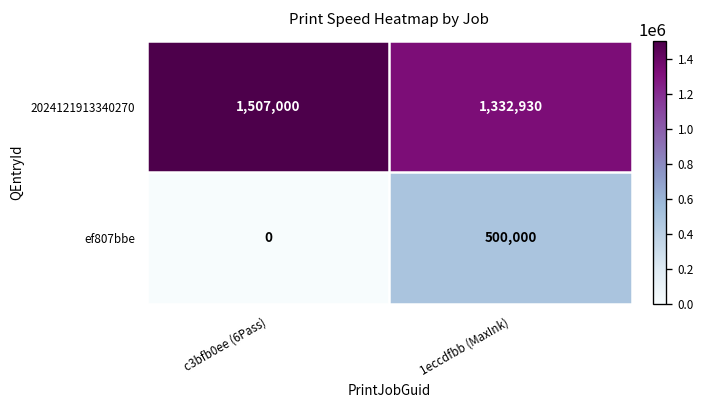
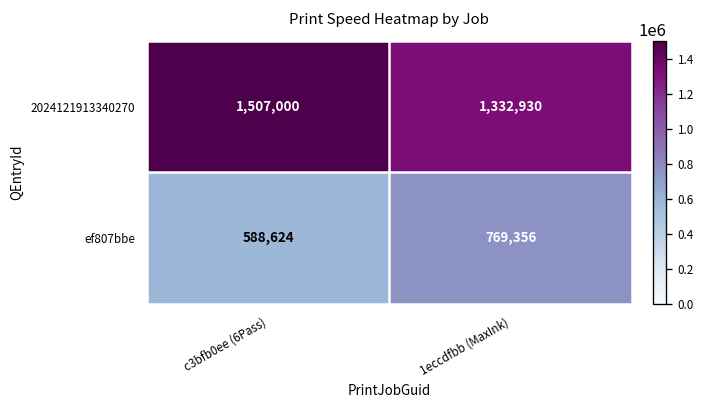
  {
    "2024121913340270": {
      "c3bfb0ee (6Pass)": "1,507,000",
      "1eccdfbb (MaxInk)": "1,332,930"
    },
    "ef807bbe": {
-     "c3bfb0ee (6Pass)": "0",
-     "1eccdfbb (MaxInk)": "500,000"
+     "c3bfb0ee (6Pass)": "588,624",
+     "1eccdfbb (MaxInk)": "769,356"
    }
  }
